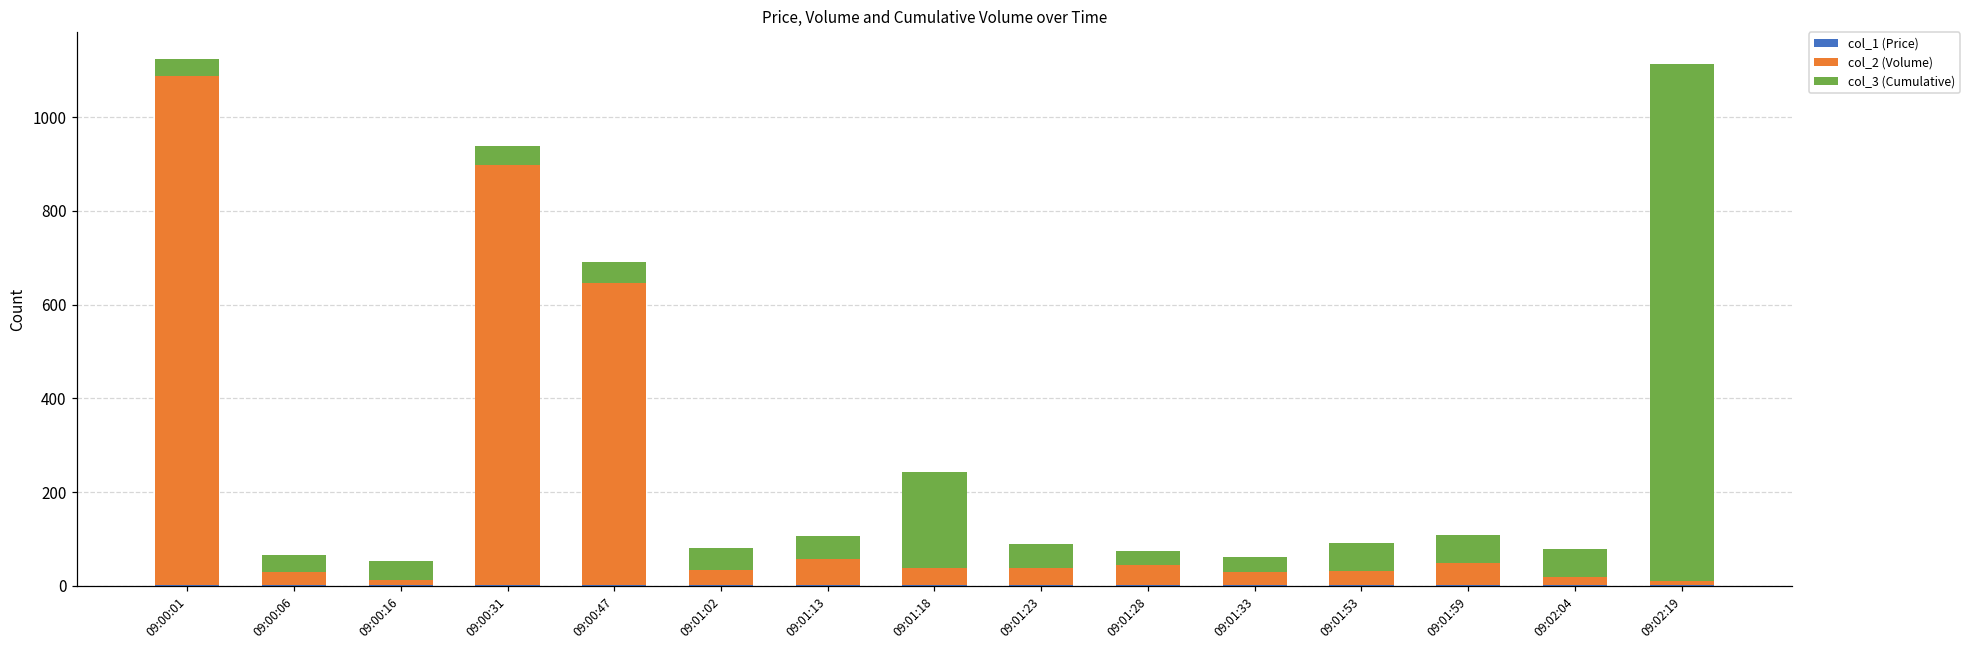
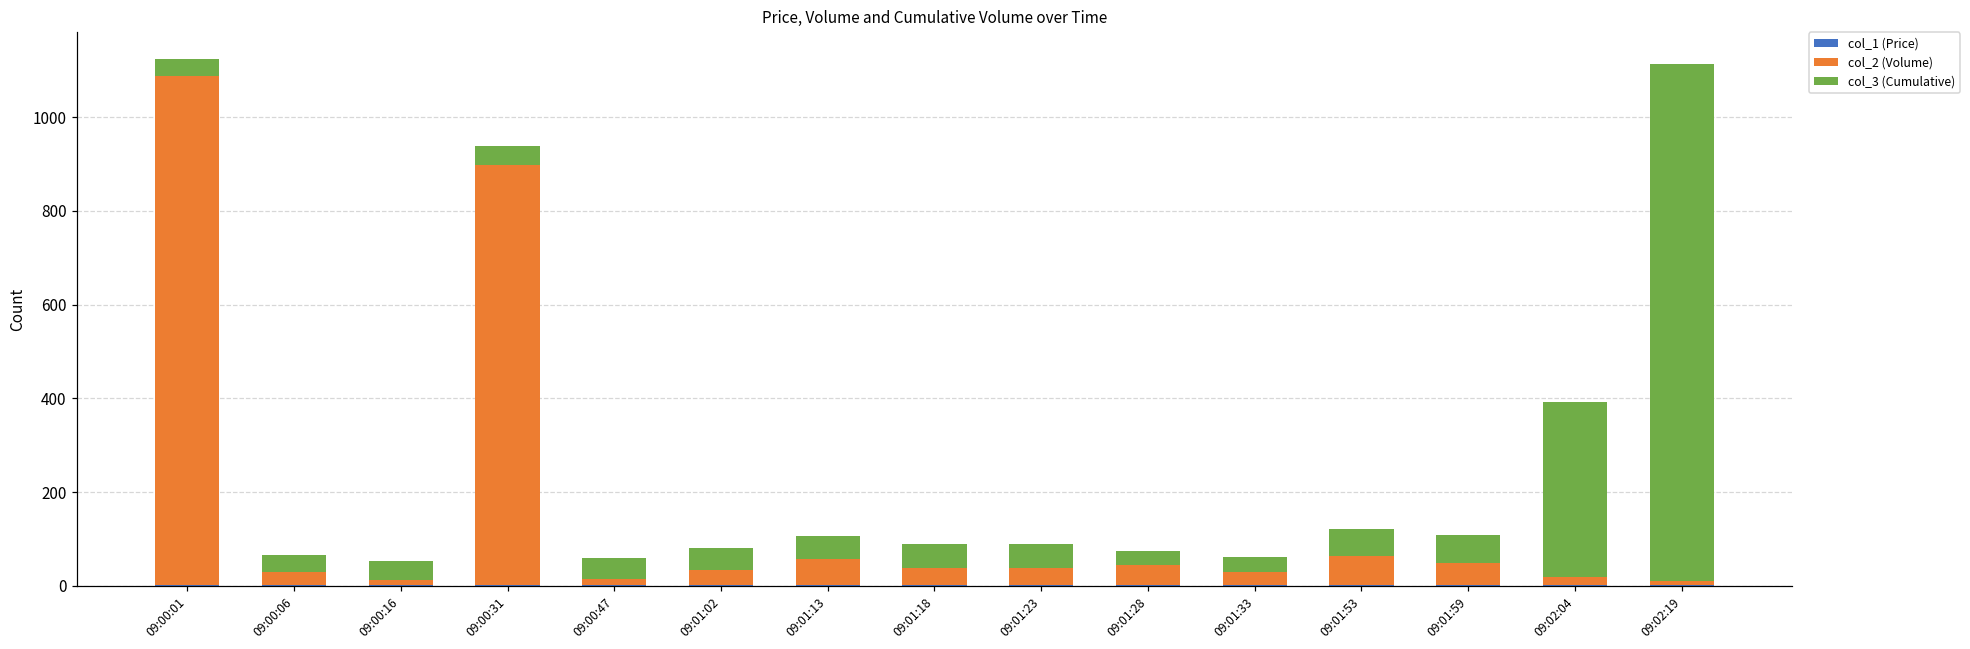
  {
    "col_2 (Volume)": {
      "09:00:01": 1090,
      "09:00:06": 30,
      "09:00:16": 10,
      "09:00:31": 900,
-     "09:00:47": 640,
+     "09:00:47": 10,
      "09:01:02": 30,
      "09:01:13": 60,
      "09:01:18": 40,
      "09:01:23": 40,
      "09:01:28": 40,
      "09:01:33": 30,
-     "09:01:53": 30,
+     "09:01:53": 60,
      "09:01:59": 50,
      "09:02:04": 20,
      "09:02:19": 10
    },
    "col_3 (Cumulative)": {
      "09:00:01": 40,
      "09:00:06": 40,
      "09:00:16": 40,
      "09:00:31": 40,
      "09:00:47": 40,
      "09:01:02": 50,
      "09:01:13": 50,
-     "09:01:18": 200,
+     "09:01:18": 50,
      "09:01:23": 50,
      "09:01:28": 30,
      "09:01:33": 30,
      "09:01:53": 60,
      "09:01:59": 60,
-     "09:02:04": 60,
+     "09:02:04": 370,
      "09:02:19": 1100
    }
  }
